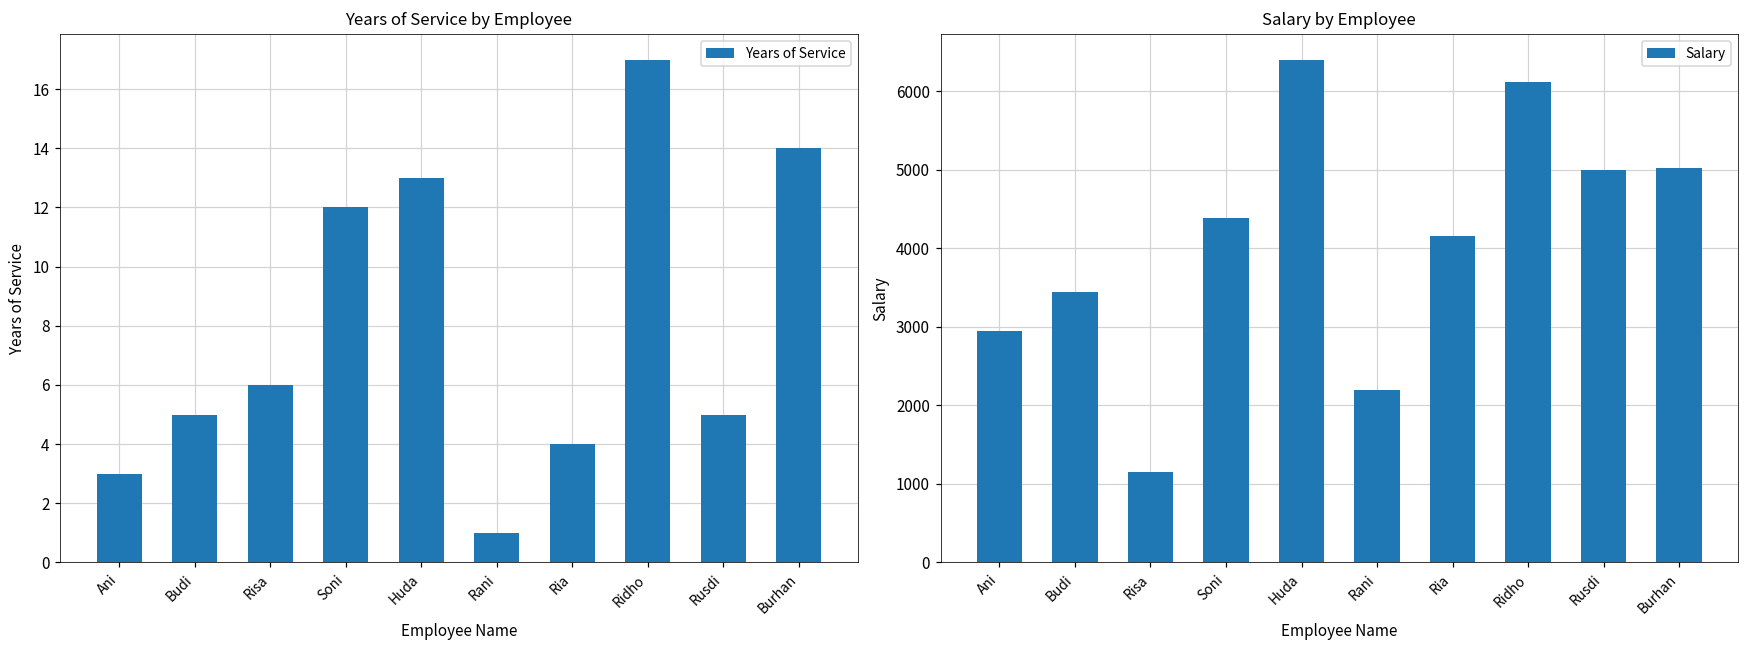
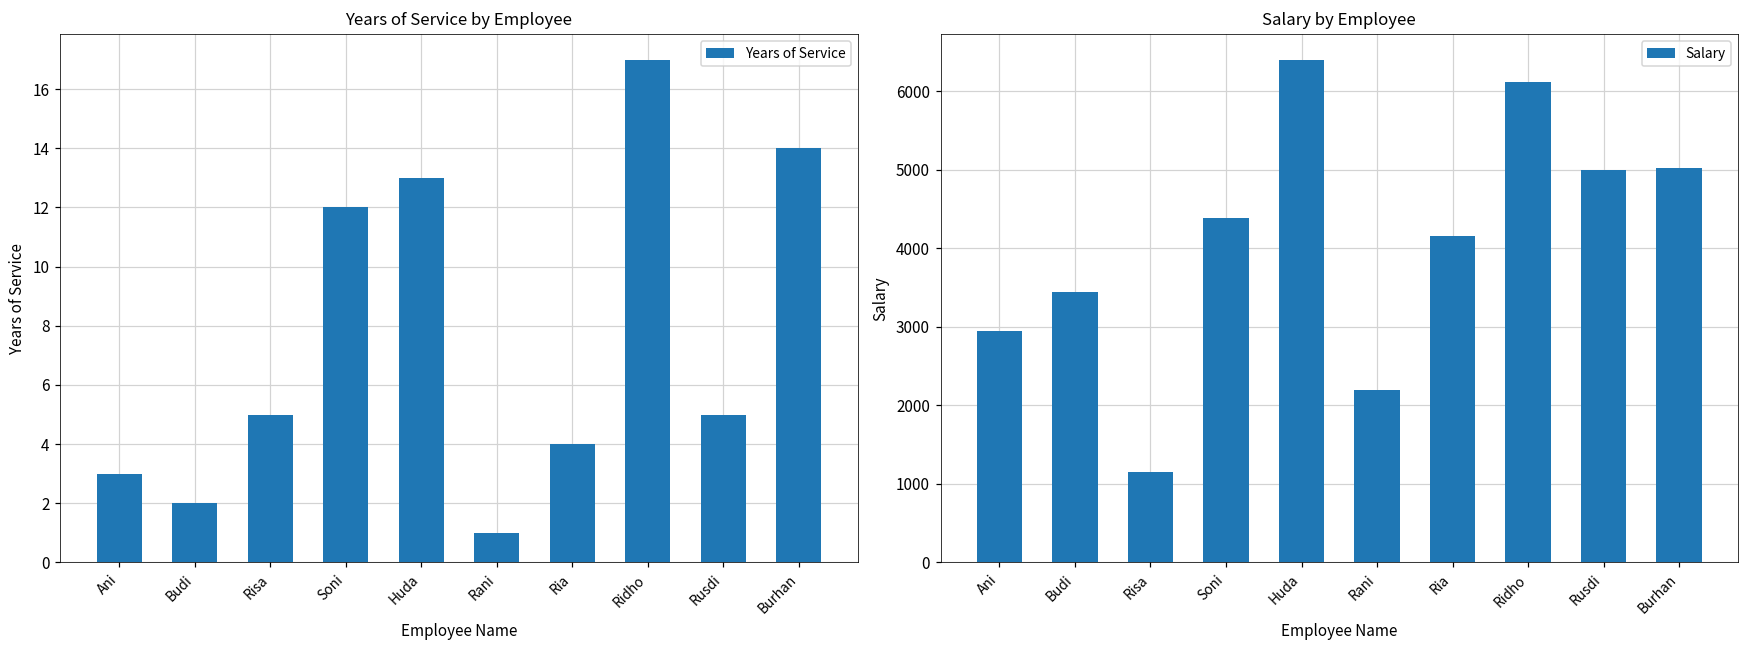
  {
    "Years of Service by Employee": {
      "Ani": 3,
-     "Budi": 5,
-     "Risa": 6,
+     "Budi": 2,
+     "Risa": 5,
      "Soni": 12,
      "Huda": 13,
      "Rani": 1,
      "Ria": 4,
      "Ridho": 17,
      "Rusdi": 5,
      "Burhan": 14
    },
    "Salary by Employee": {
      "Ani": 2900,
      "Budi": 3400,
      "Risa": 1100,
      "Soni": 4400,
      "Huda": 6400,
      "Rani": 2200,
      "Ria": 4200,
      "Ridho": 6100,
      "Rusdi": 5000,
      "Burhan": 5000
    }
  }
